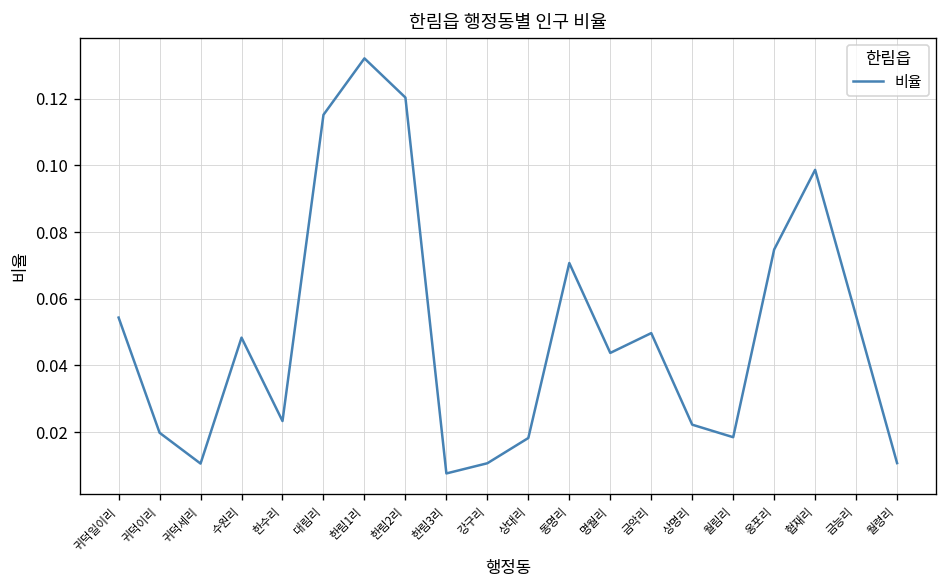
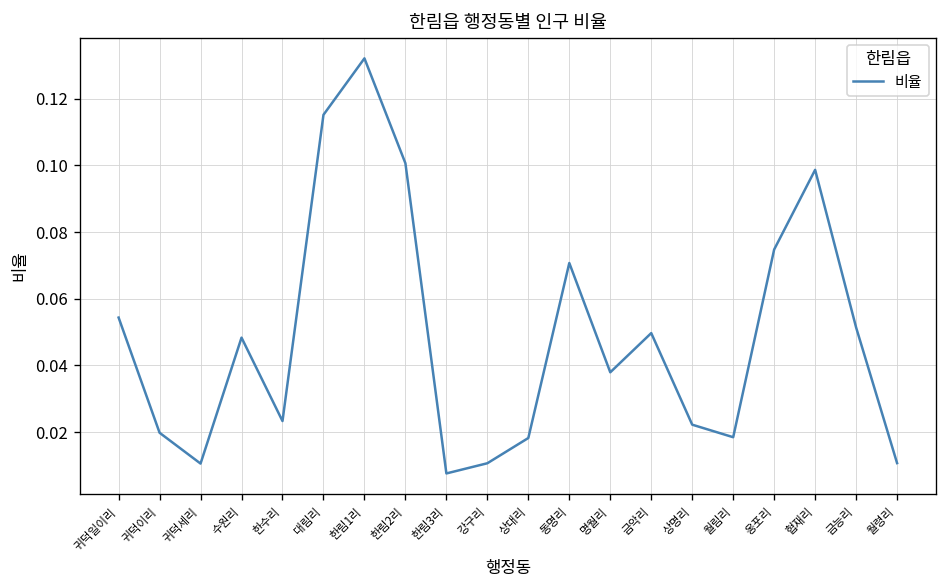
  {
    "귀덕일이리": 0.054,
    "귀덕이리": 0.020,
    "귀덕세리": 0.011,
    "수원리": 0.048,
    "한수리": 0.023,
    "대림리": 0.115,
    "한림1리": 0.132,
-   "한림2리": 0.120,
+   "한림2리": 0.101,
    "한림3리": 0.008,
    "강구리": 0.011,
    "상대리": 0.018,
    "동명리": 0.071,
-   "명월리": 0.044,
+   "명월리": 0.038,
    "금악리": 0.050,
    "상명리": 0.022,
    "월림리": 0.018,
    "옹포리": 0.075,
    "협재리": 0.099,
-   "금능리": 0.055,
+   "금능리": 0.051,
    "월령리": 0.011
  }
